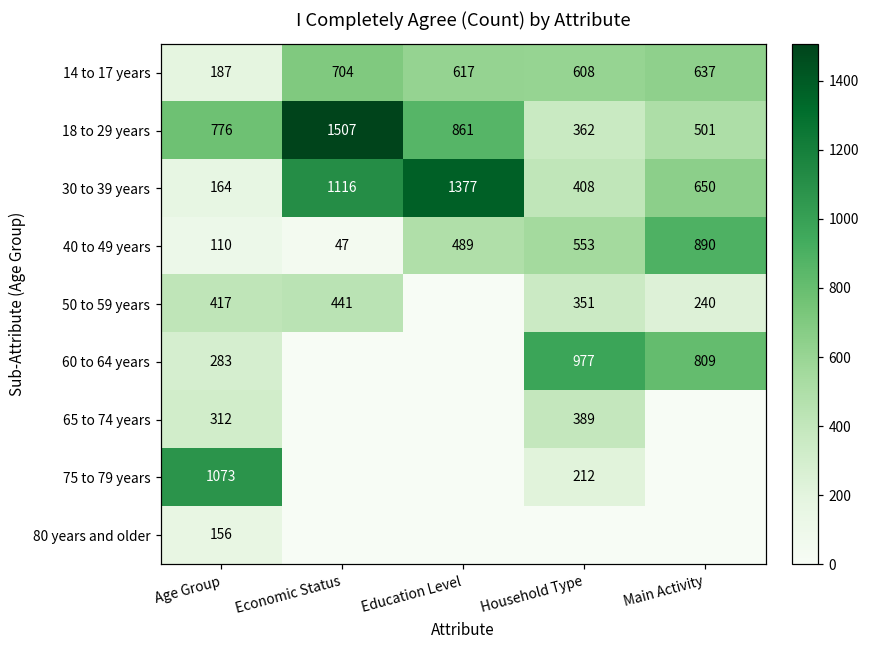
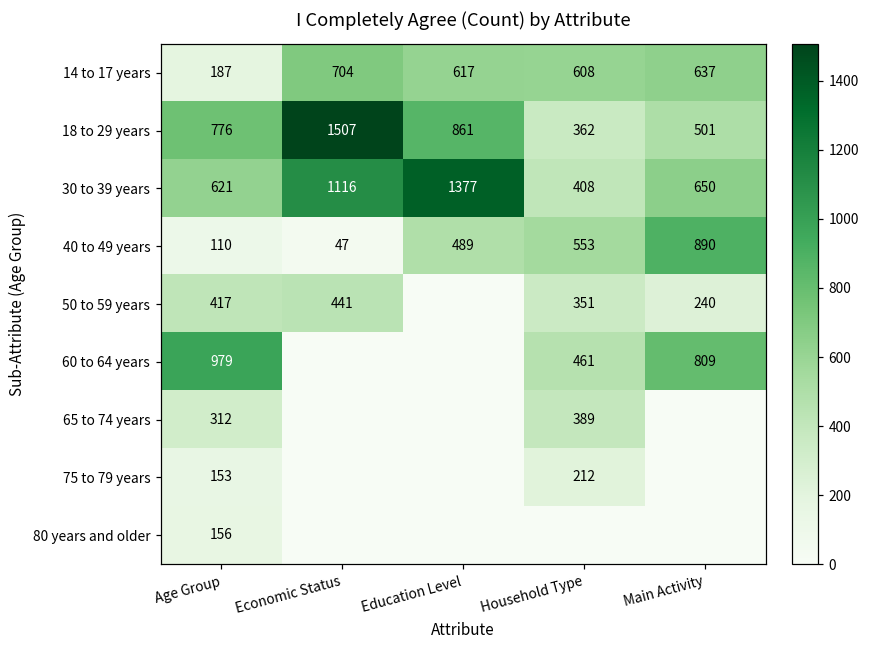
  {
    "14 to 17 years": {
      "Age Group": 187,
      "Economic Status": 704,
      "Education Level": 617,
      "Household Type": 608,
      "Main Activity": 637
    },
    "18 to 29 years": {
      "Age Group": 776,
      "Economic Status": 1507,
      "Education Level": 861,
      "Household Type": 362,
      "Main Activity": 501
    },
    "30 to 39 years": {
-     "Age Group": 164,
+     "Age Group": 621,
      "Economic Status": 1116,
      "Education Level": 1377,
      "Household Type": 408,
      "Main Activity": 650
    },
    "40 to 49 years": {
      "Age Group": 110,
      "Economic Status": 47,
      "Education Level": 489,
      "Household Type": 553,
      "Main Activity": 890
    },
    "50 to 59 years": {
      "Age Group": 417,
      "Economic Status": 441,
      "Household Type": 351,
      "Main Activity": 240
    },
    "60 to 64 years": {
-     "Age Group": 283,
-     "Household Type": 977,
+     "Age Group": 979,
+     "Household Type": 461,
      "Main Activity": 809
    },
    "65 to 74 years": {
      "Age Group": 312,
      "Household Type": 389
    },
    "75 to 79 years": {
-     "Age Group": 1073,
+     "Age Group": 153,
      "Household Type": 212
    },
    "80 years and older": {
      "Age Group": 156
    }
  }
